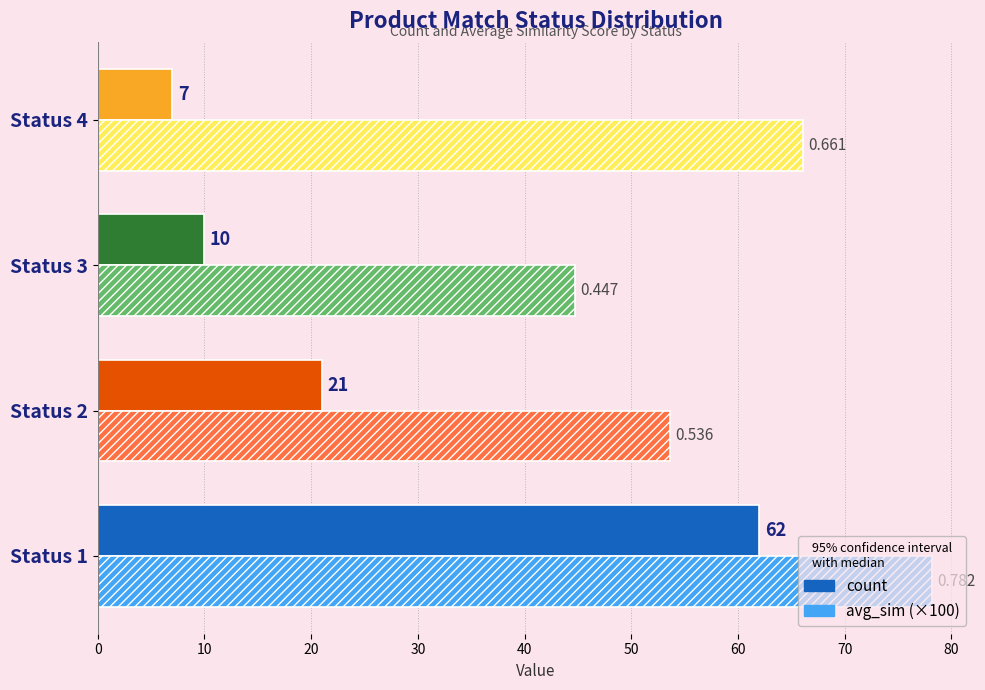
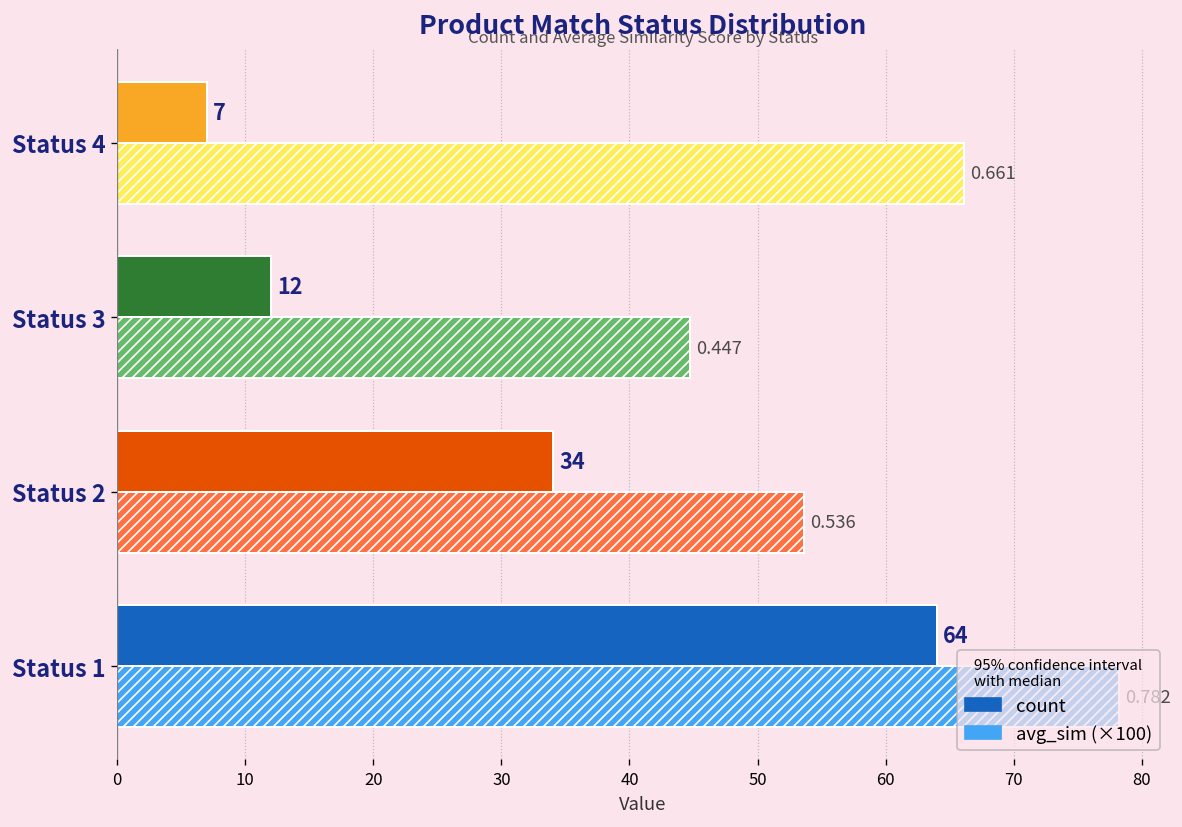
  {
    "count": {
      "Status 4": 7,
-     "Status 3": 10,
-     "Status 2": 21,
-     "Status 1": 62
+     "Status 3": 12,
+     "Status 2": 34,
+     "Status 1": 64
    }
  }
